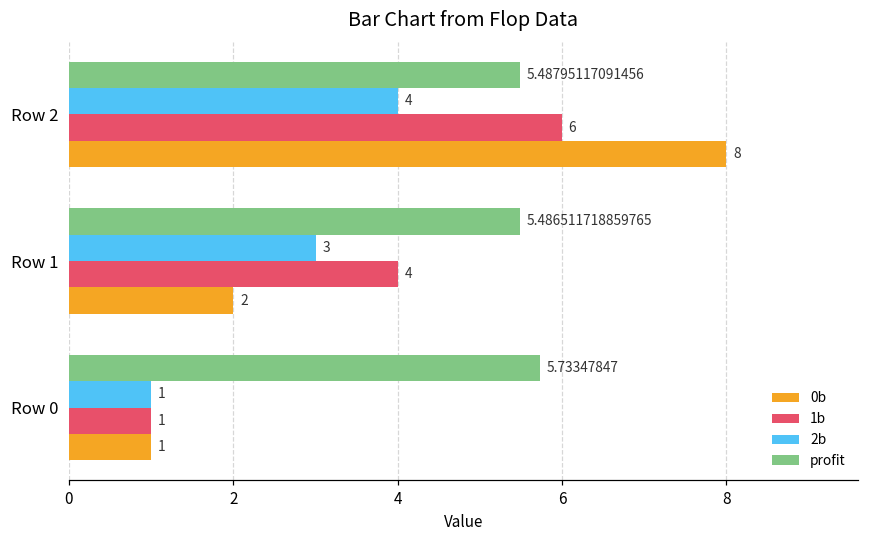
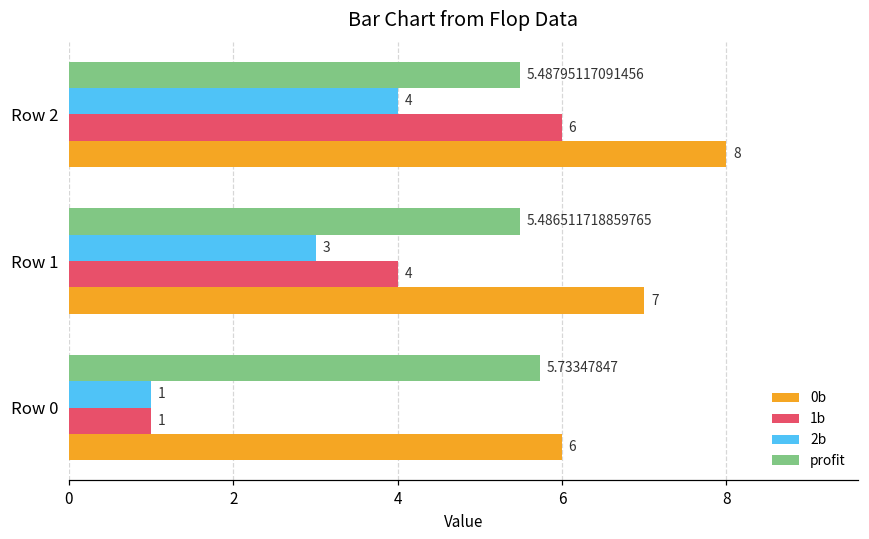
  {
    "0b": {
      "Row 2": 8,
-     "Row 1": 2,
-     "Row 0": 1
+     "Row 1": 7,
+     "Row 0": 6
    },
    "1b": {
      "Row 2": 6,
      "Row 1": 4,
      "Row 0": 1
    },
    "2b": {
      "Row 2": 4,
      "Row 1": 3,
      "Row 0": 1
    },
    "profit": {
      "Row 2": 5.48795117091456,
      "Row 1": 5.486511718859765,
      "Row 0": 5.73347847
    }
  }
